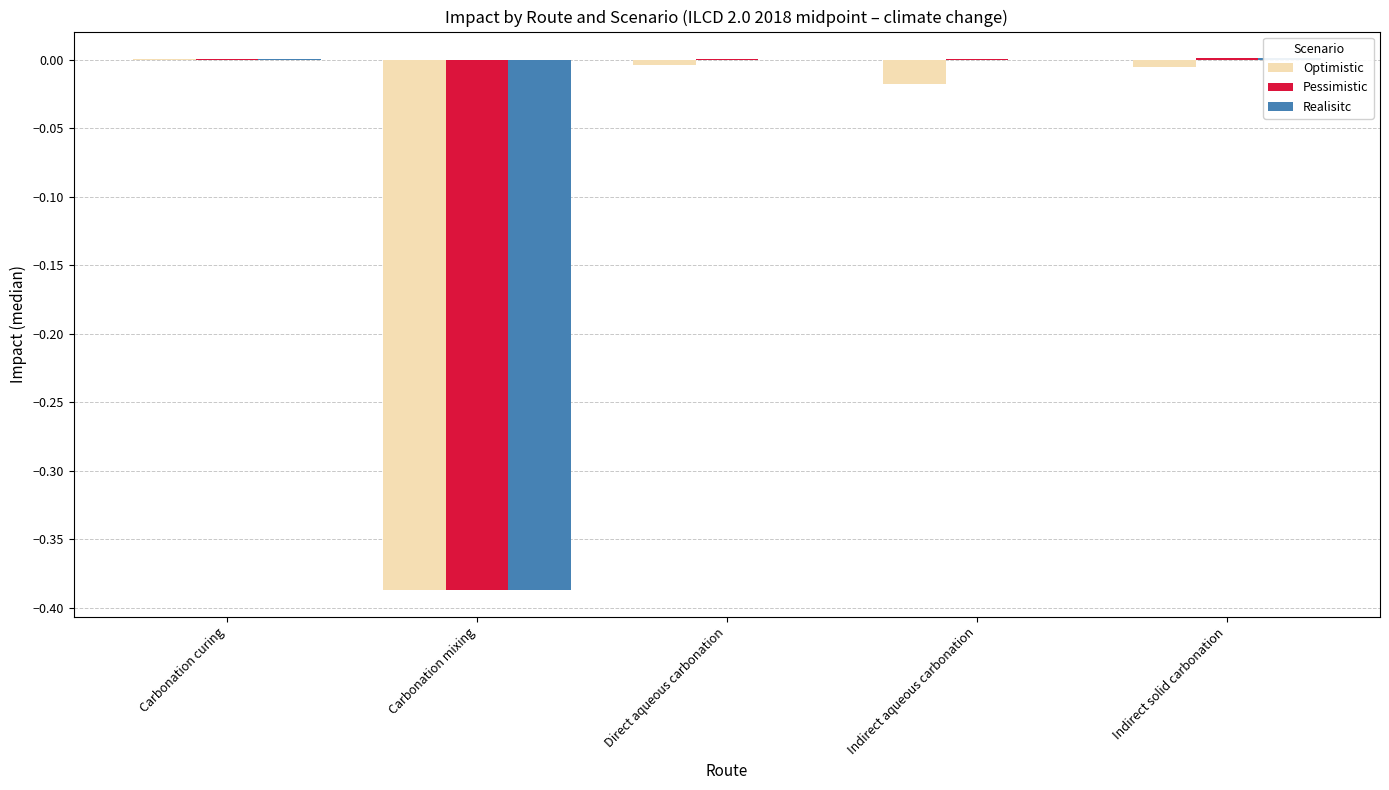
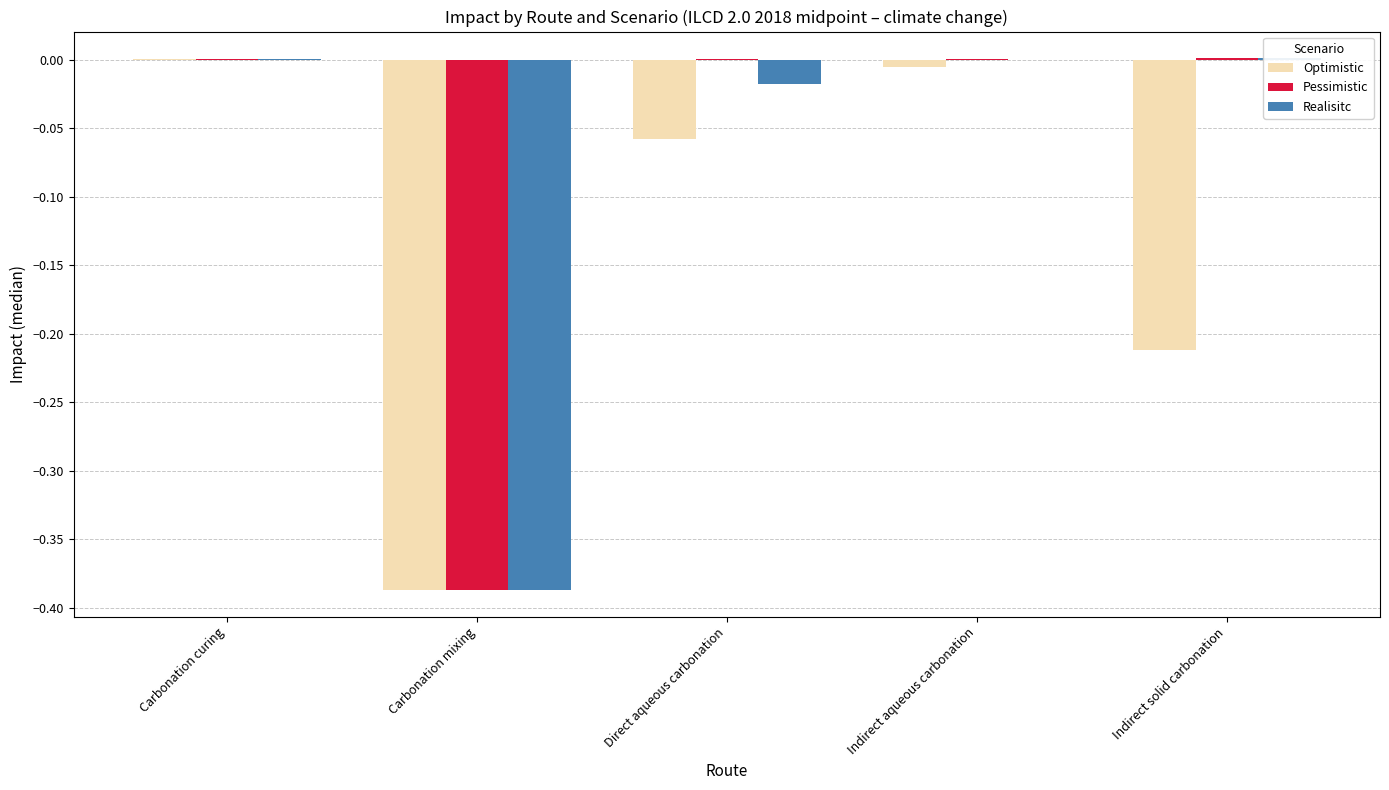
  {
    "Optimistic": {
      "Carbonation mixing": -0.387,
-     "Direct aqueous carbonation": -0.004,
-     "Indirect aqueous carbonation": -0.018,
-     "Indirect solid carbonation": -0.005
+     "Direct aqueous carbonation": -0.058,
+     "Indirect aqueous carbonation": -0.005,
+     "Indirect solid carbonation": -0.212
    },
    "Pessimistic": {
      "Carbonation mixing": -0.387
    },
    "Realisitc": {
      "Carbonation mixing": -0.387,
-     "Direct aqueous carbonation": 0.000
+     "Direct aqueous carbonation": -0.017
    }
  }
